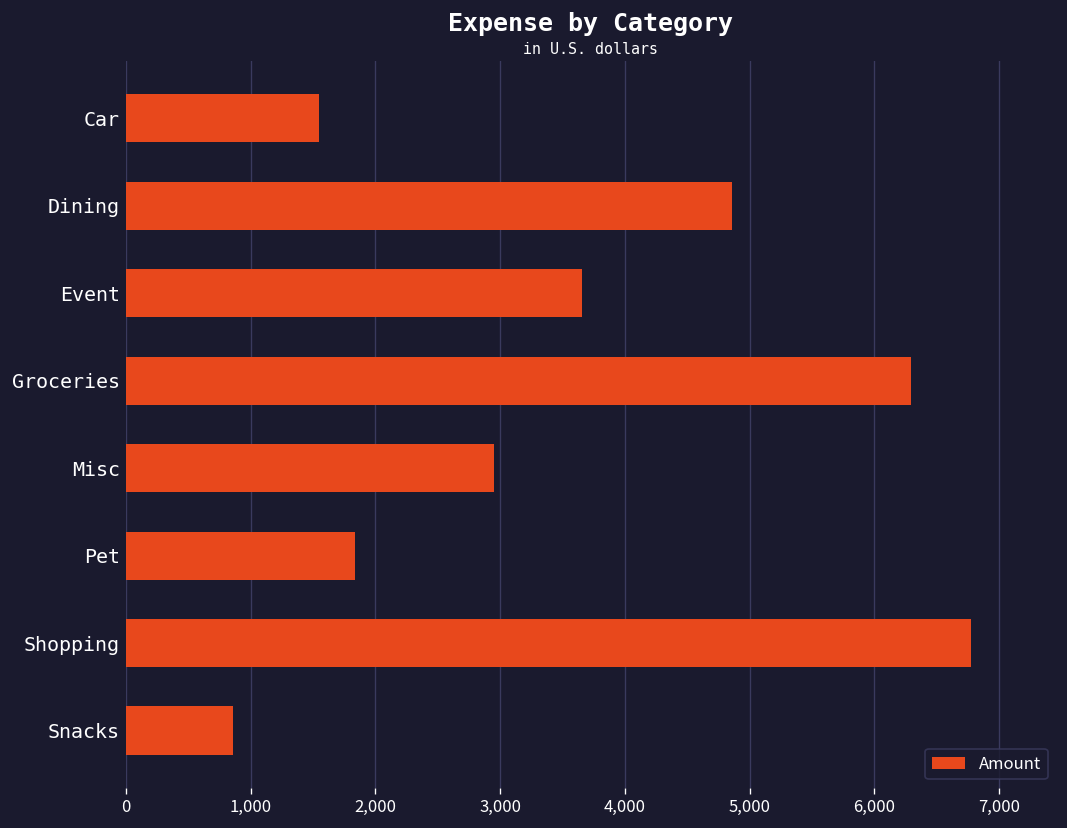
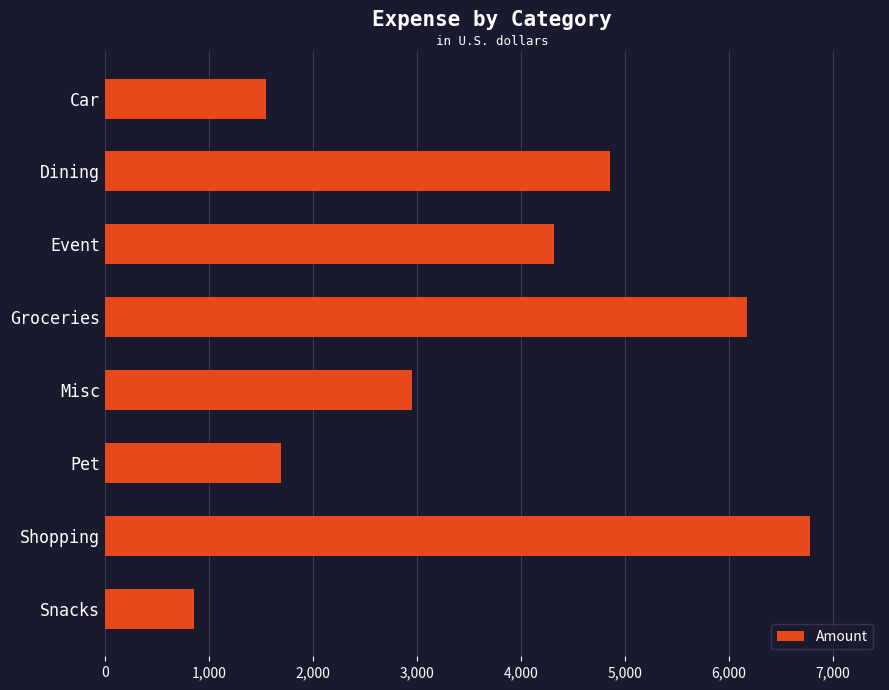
  {
    "Car": "1,550",
    "Dining": "4,860",
-   "Event": "3,650",
-   "Groceries": "6,290",
+   "Event": "4,320",
+   "Groceries": "6,180",
    "Misc": "2,950",
-   "Pet": "1,840",
+   "Pet": "1,700",
    "Shopping": "6,780",
    "Snacks": "860"
  }
